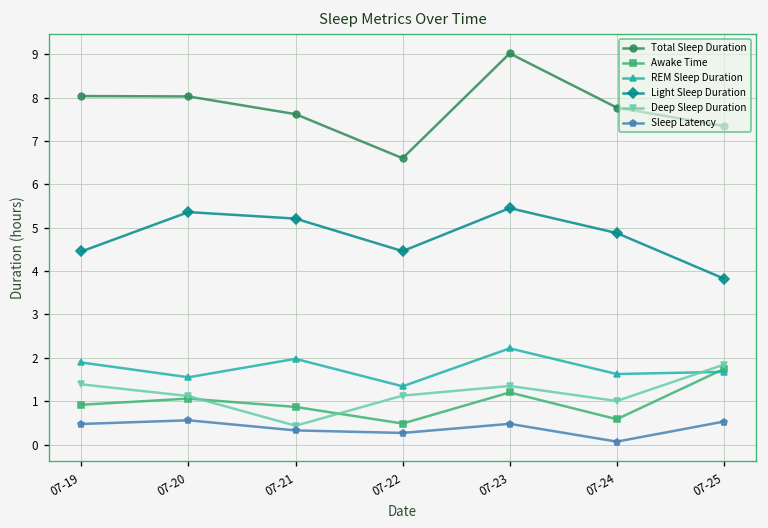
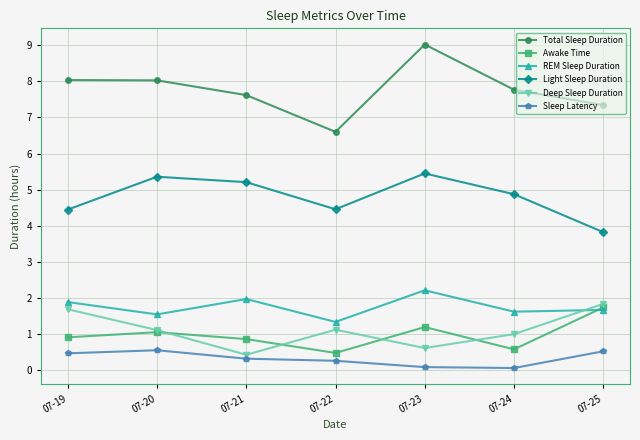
  {
    "Deep Sleep Duration": {
-     "07-19": 1.4,
+     "07-19": 1.7,
      "07-21": 0.4,
      "07-22": 1.1,
-     "07-23": 1.4,
+     "07-23": 0.6,
      "07-24": 1.0,
      "07-25": 1.8
    },
    "Sleep Latency": {
      "07-19": 0.5,
      "07-20": 0.6,
      "07-21": 0.3,
      "07-22": 0.3,
-     "07-23": 0.5,
+     "07-23": 0.1,
      "07-24": 0.1,
      "07-25": 0.5
    }
  }
